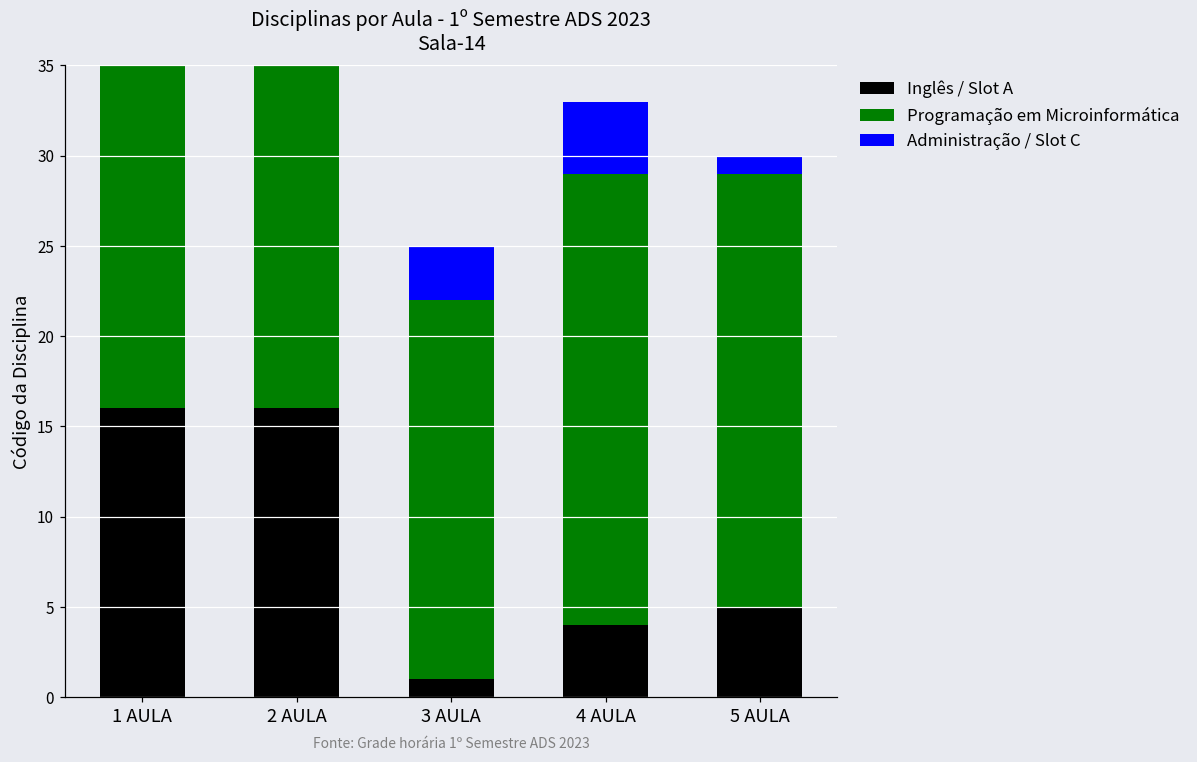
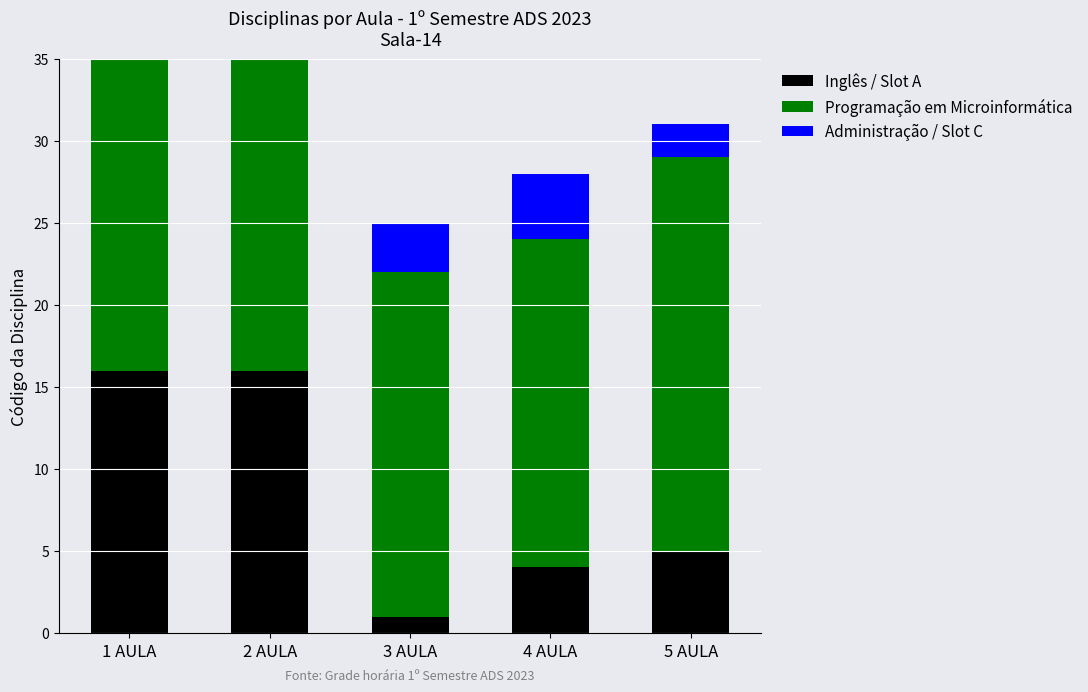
  {
    "Inglês / Slot A": {
      "1 AULA": 16,
      "2 AULA": 16,
      "3 AULA": 1,
      "4 AULA": 4,
      "5 AULA": 5
    },
    "Programação em Microinformática": {
      "3 AULA": 21,
-     "4 AULA": 25,
+     "4 AULA": 20,
      "5 AULA": 24
    },
    "Administração / Slot C": {
      "3 AULA": 3,
      "4 AULA": 4,
-     "5 AULA": 1
+     "5 AULA": 2
    }
  }
